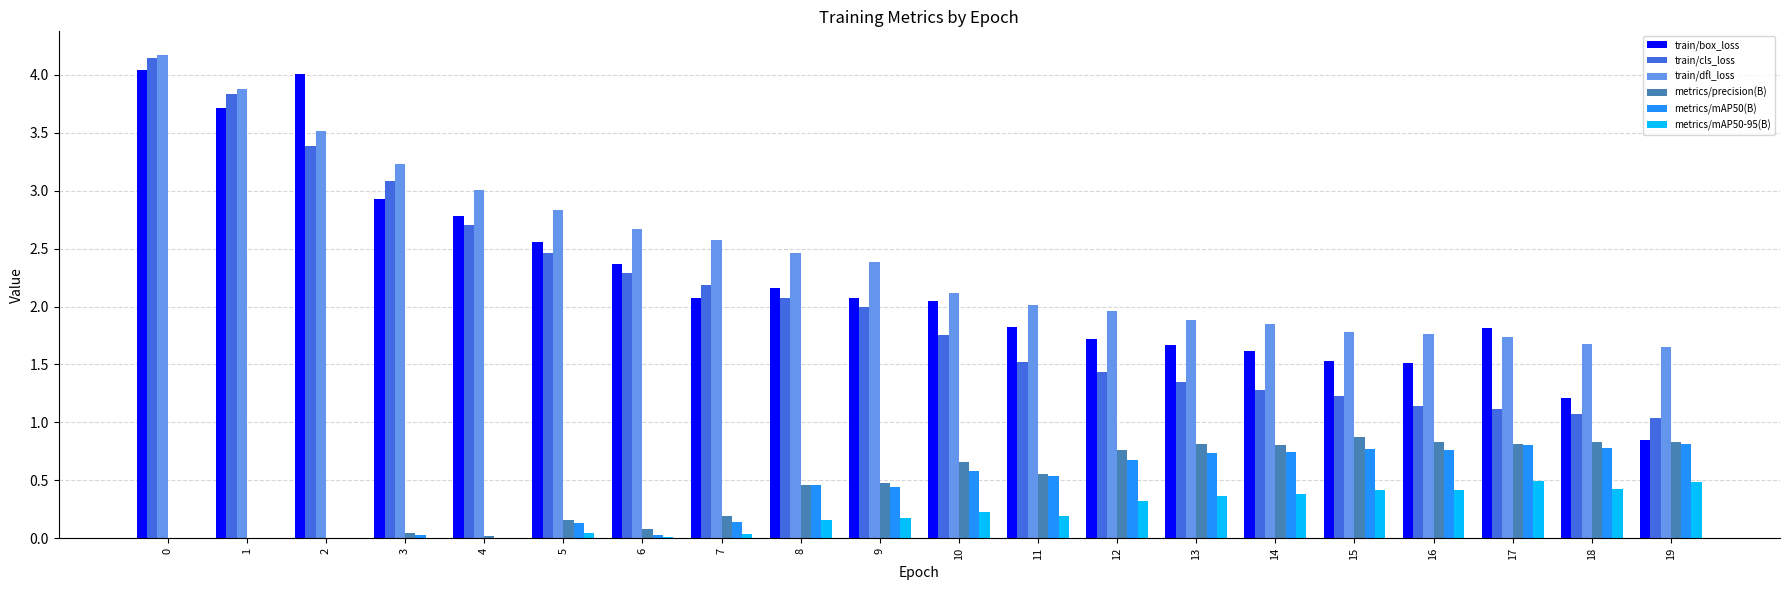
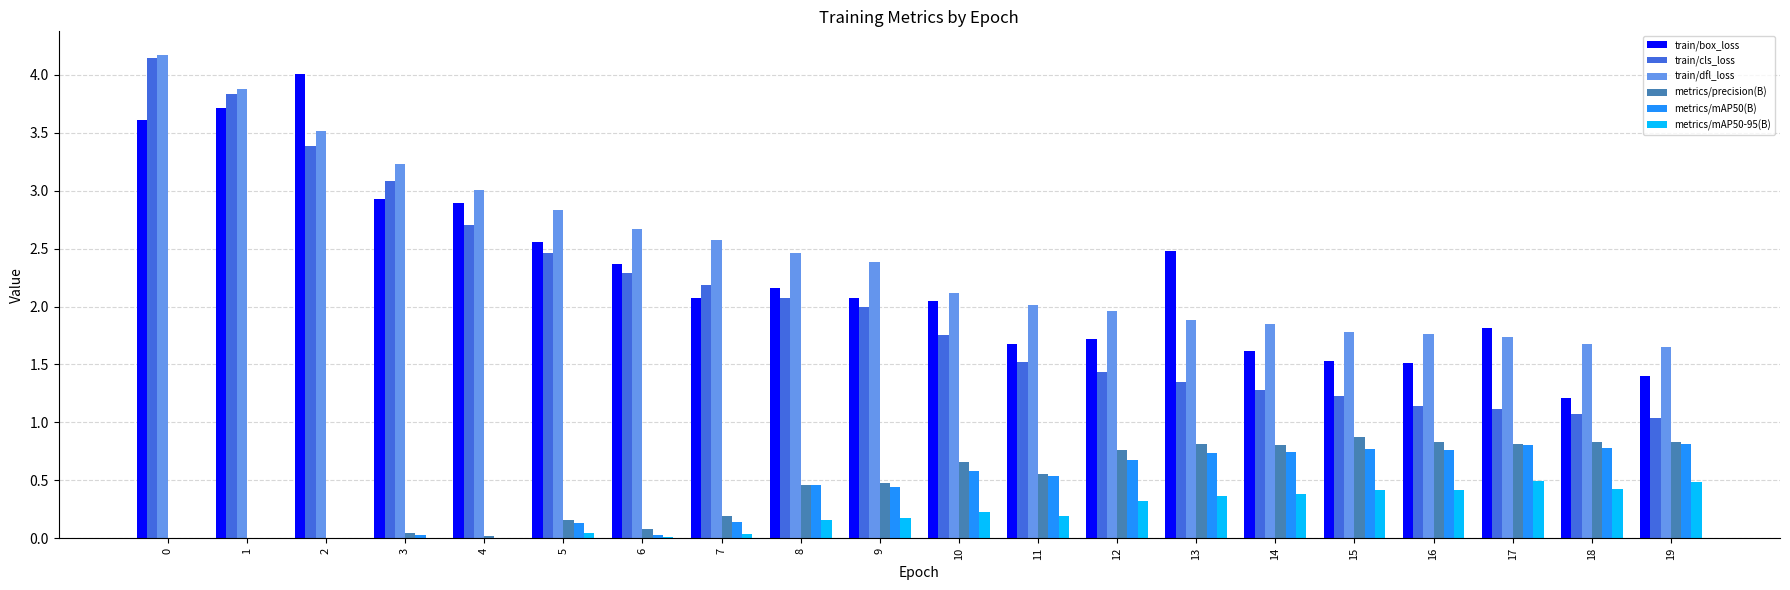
  {
    "train/box_loss": {
-     "0": 4.04,
+     "0": 3.61,
      "1": 3.71,
      "2": 4.01,
      "3": 2.93,
-     "4": 2.78,
+     "4": 2.90,
      "5": 2.55,
      "6": 2.37,
      "7": 2.07,
      "8": 2.16,
      "9": 2.08,
      "10": 2.05,
-     "11": 1.82,
+     "11": 1.68,
      "12": 1.72,
-     "13": 1.66,
+     "13": 2.48,
      "14": 1.62,
      "15": 1.53,
      "16": 1.51,
      "17": 1.82,
      "18": 1.21,
-     "19": 0.85
+     "19": 1.40
    }
  }
